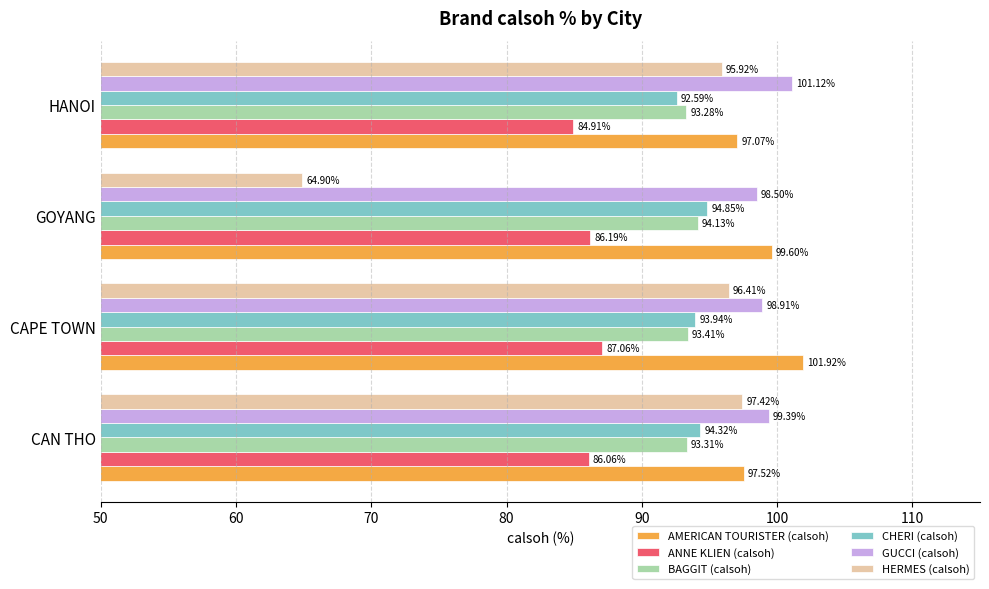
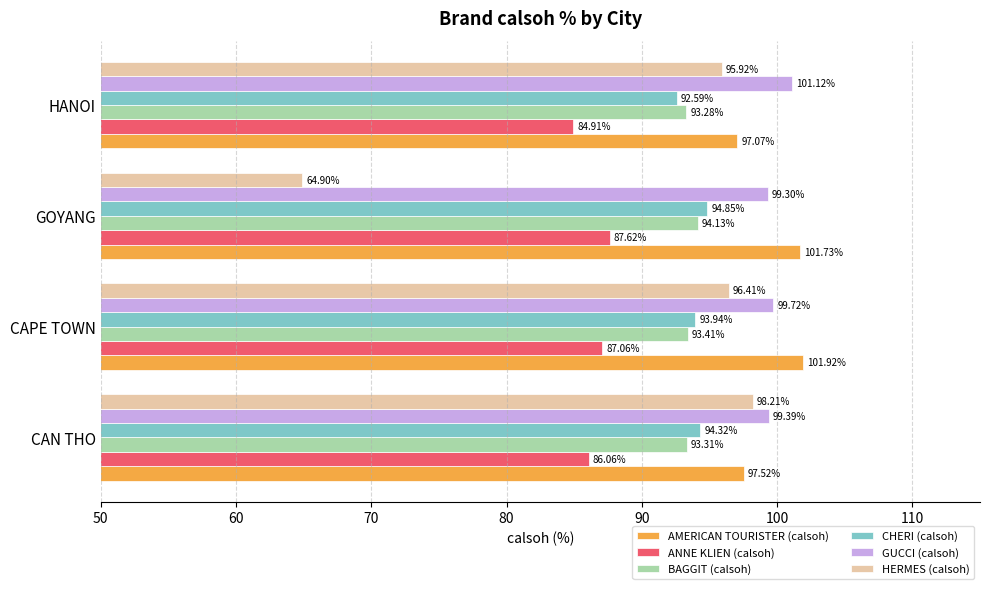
  {
    "AMERICAN TOURISTER (calsoh)": {
      "HANOI": "97.07%",
-     "GOYANG": "99.60%",
+     "GOYANG": "101.73%",
      "CAPE TOWN": "101.92%",
      "CAN THO": "97.52%"
    },
    "ANNE KLIEN (calsoh)": {
      "HANOI": "84.91%",
-     "GOYANG": "86.19%",
+     "GOYANG": "87.62%",
      "CAPE TOWN": "87.06%",
      "CAN THO": "86.06%"
    },
    "GUCCI (calsoh)": {
      "HANOI": "101.12%",
-     "GOYANG": "98.50%",
-     "CAPE TOWN": "98.91%",
+     "GOYANG": "99.30%",
+     "CAPE TOWN": "99.72%",
      "CAN THO": "99.39%"
    },
    "HERMES (calsoh)": {
      "HANOI": "95.92%",
      "GOYANG": "64.90%",
      "CAPE TOWN": "96.41%",
-     "CAN THO": "97.42%"
+     "CAN THO": "98.21%"
    }
  }
